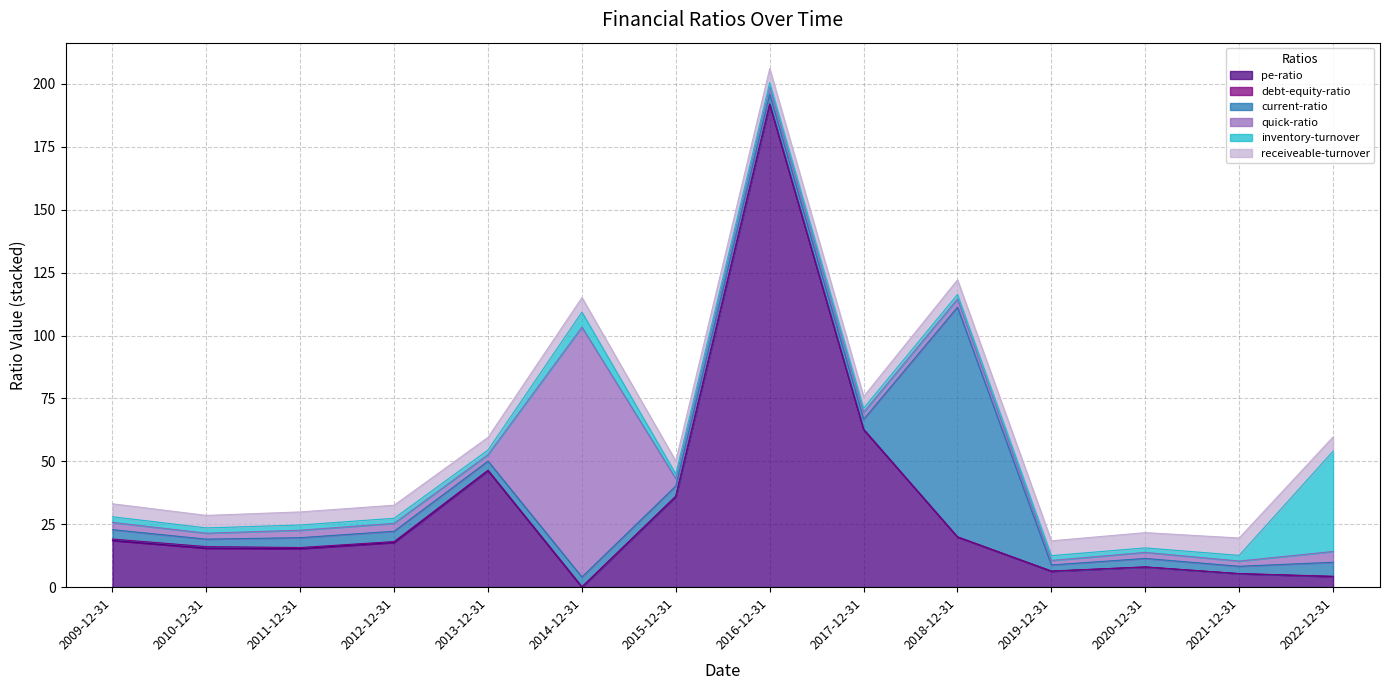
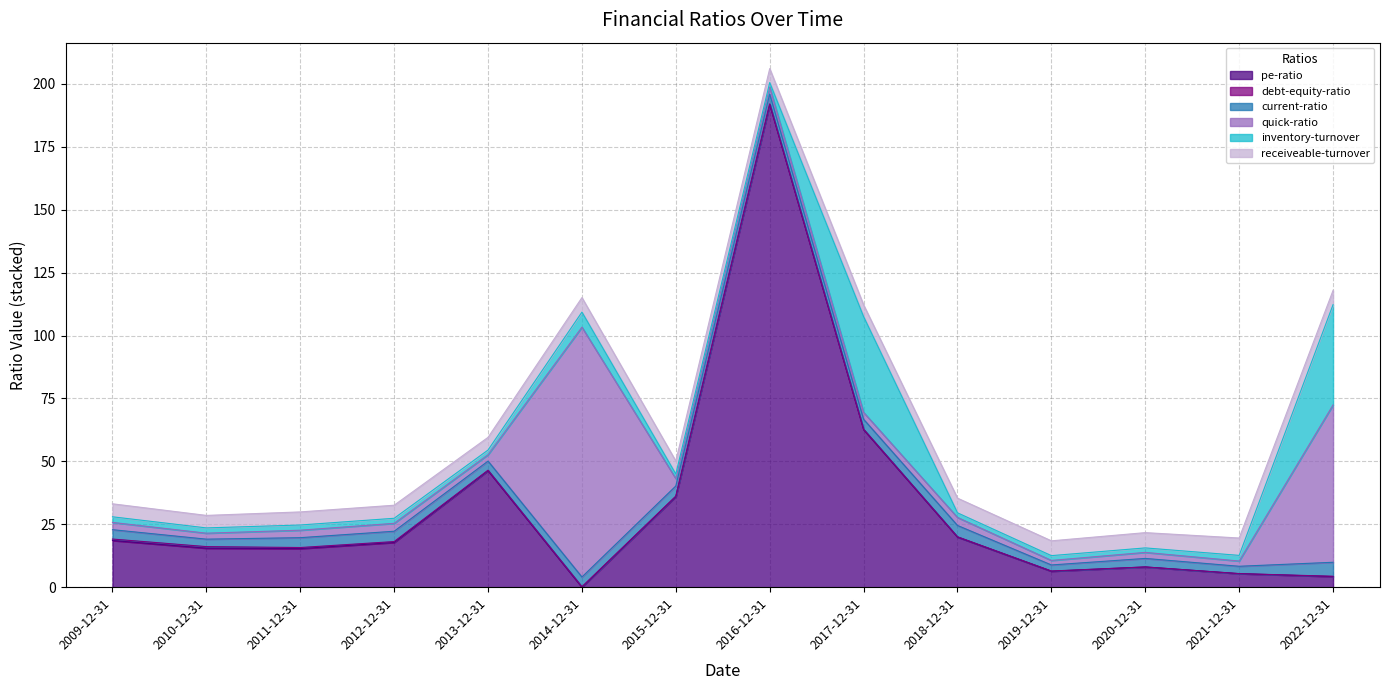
  {
    "current-ratio": {
      "2009-12-31": 4,
      "2010-12-31": 3,
      "2011-12-31": 4,
      "2012-12-31": 4,
      "2013-12-31": 4,
      "2014-12-31": 4,
      "2015-12-31": 4,
      "2016-12-31": 4,
      "2017-12-31": 4,
-     "2018-12-31": 91,
+     "2018-12-31": 4,
      "2019-12-31": 2,
      "2020-12-31": 3,
      "2021-12-31": 3,
      "2022-12-31": 6
    },
    "quick-ratio": {
      "2009-12-31": 3,
      "2010-12-31": 2,
      "2011-12-31": 3,
      "2012-12-31": 3,
      "2013-12-31": 3,
      "2014-12-31": 99,
      "2015-12-31": 3,
      "2016-12-31": 3,
      "2017-12-31": 3,
      "2018-12-31": 3,
      "2019-12-31": 2,
      "2020-12-31": 2,
      "2021-12-31": 2,
-     "2022-12-31": 4
+     "2022-12-31": 63
    },
    "inventory-turnover": {
      "2009-12-31": 2,
      "2010-12-31": 2,
      "2011-12-31": 2,
      "2012-12-31": 2,
      "2013-12-31": 2,
      "2014-12-31": 6,
      "2015-12-31": 2,
      "2016-12-31": 2,
-     "2017-12-31": 2,
+     "2017-12-31": 38,
      "2018-12-31": 2,
      "2019-12-31": 2,
      "2020-12-31": 2,
      "2021-12-31": 2,
      "2022-12-31": 40
    },
    "receiveable-turnover": {
      "2009-12-31": 5,
      "2010-12-31": 5,
      "2011-12-31": 5,
      "2012-12-31": 5,
      "2013-12-31": 5,
      "2014-12-31": 6,
      "2015-12-31": 5,
      "2016-12-31": 6,
      "2017-12-31": 5,
      "2018-12-31": 6,
      "2019-12-31": 6,
      "2020-12-31": 6,
      "2021-12-31": 7,
      "2022-12-31": 6
    }
  }
